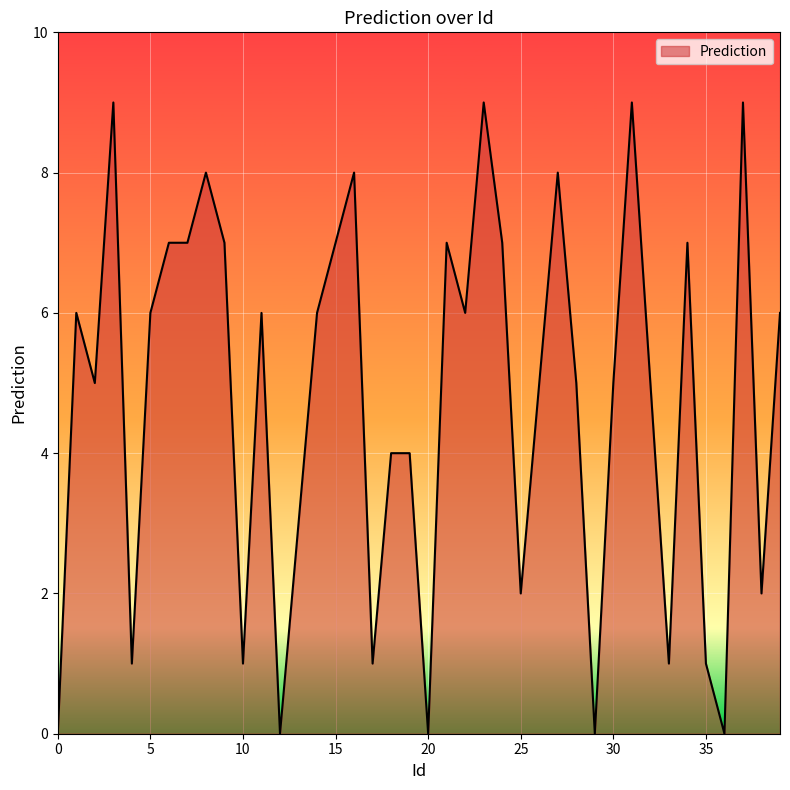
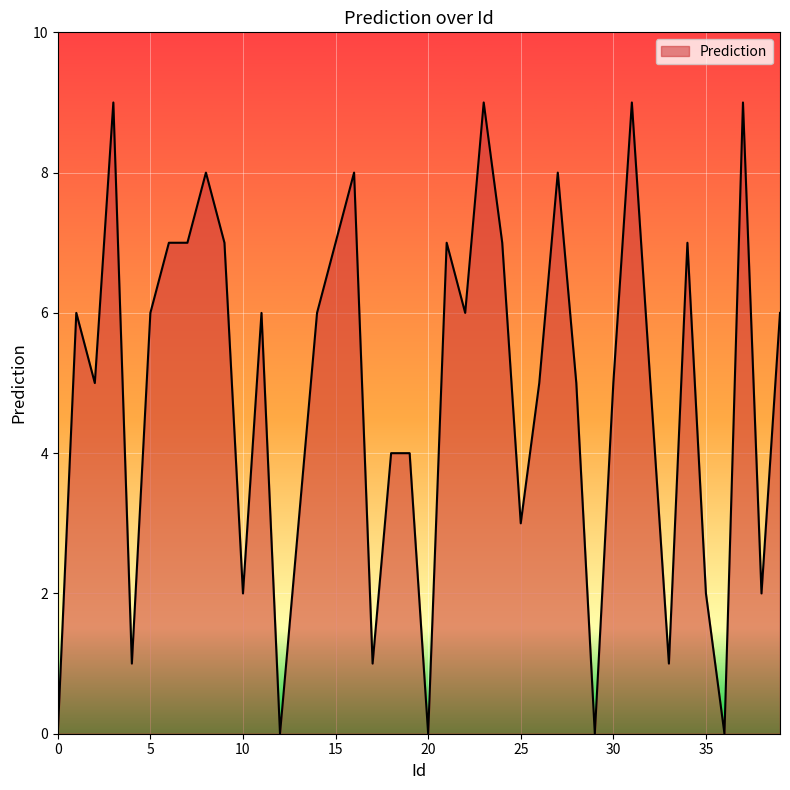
  {
    "0": 0,
    "5": 6,
-   "10": 1,
+   "10": 2,
    "15": 7,
    "20": 0,
-   "25": 2,
+   "25": 3,
    "30": 5,
-   "35": 1
+   "35": 2
  }
